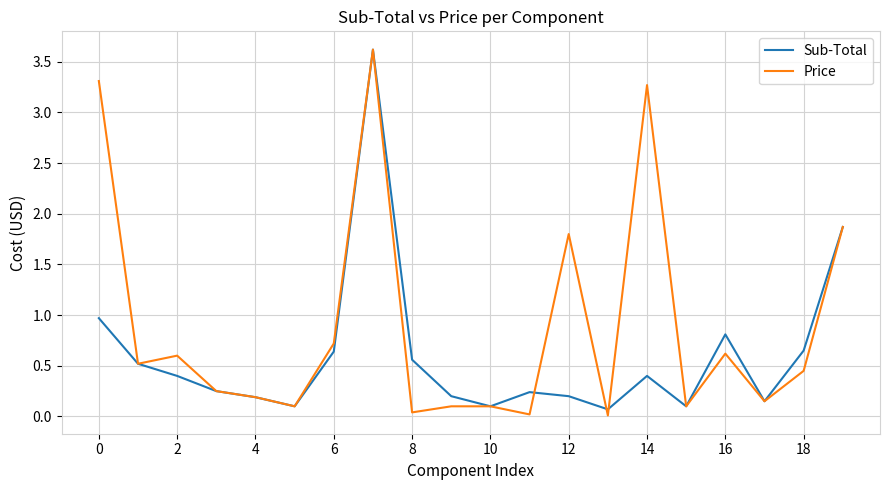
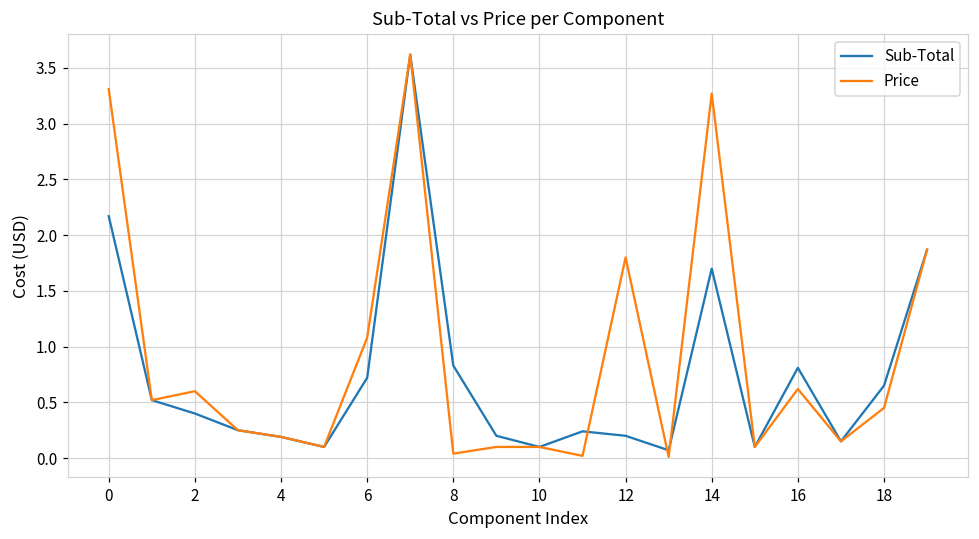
  {
    "Sub-Total": {
-     "0": 0.97,
+     "0": 2.17,
      "2": 0.40,
-     "6": 0.64,
-     "8": 0.56,
+     "6": 0.72,
+     "8": 0.83,
      "12": 0.20,
-     "14": 0.4,
+     "14": 1.7,
      "16": 0.81,
      "18": 0.65
    },
    "Price": {
      "0": 3.31,
      "2": 0.60,
-     "6": 0.72,
+     "6": 1.08,
      "8": 0.04,
      "12": 1.80,
      "14": 3.27,
      "16": 0.62,
      "18": 0.45
    }
  }
